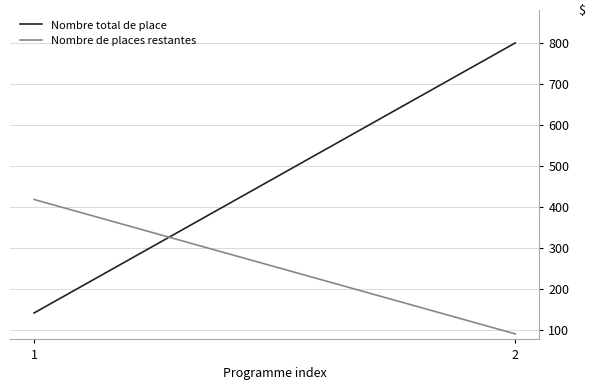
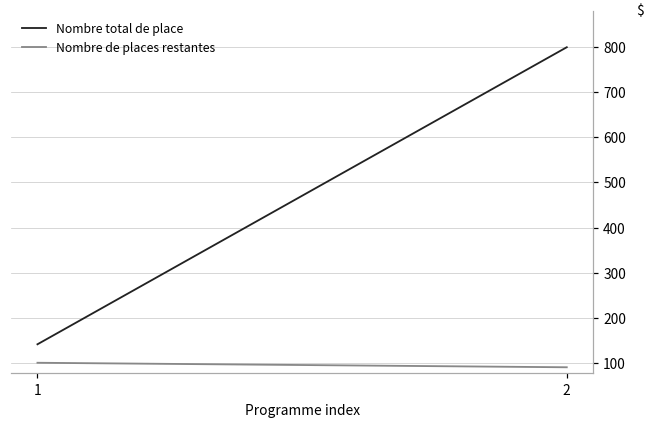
  {
    "Nombre total de place": {
      "1": 140,
      "2": 800
    },
    "Nombre de places restantes": {
-     "1": 420,
+     "1": 100,
      "2": 90
    }
  }
